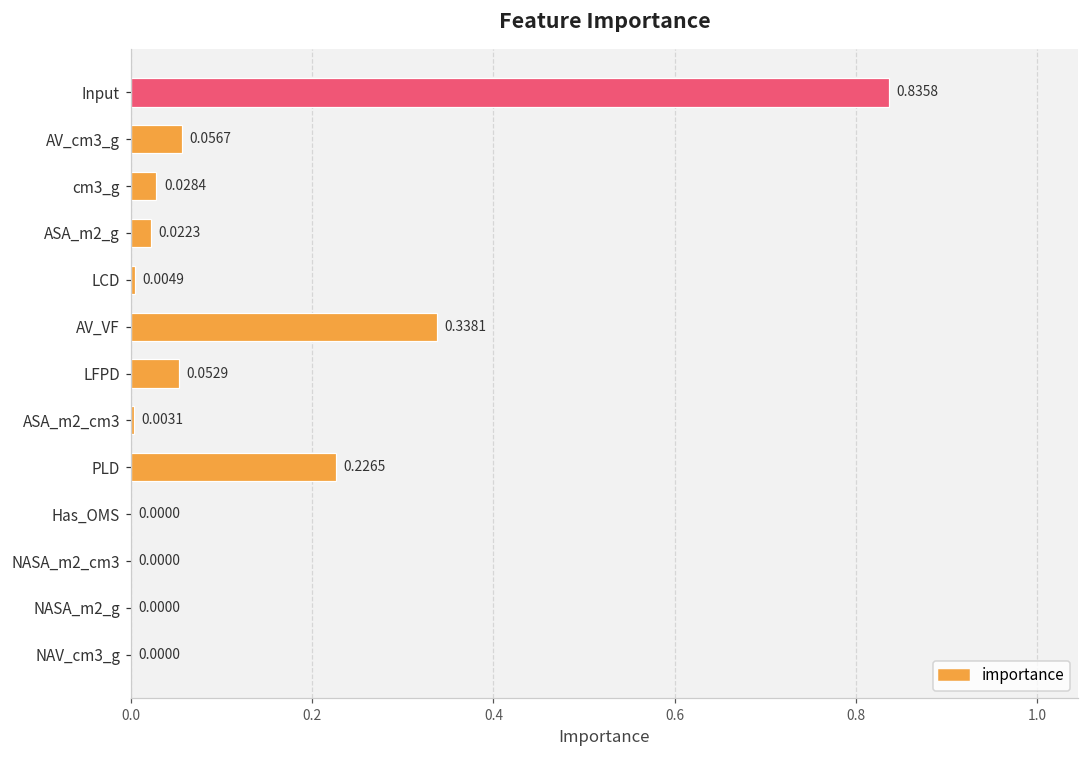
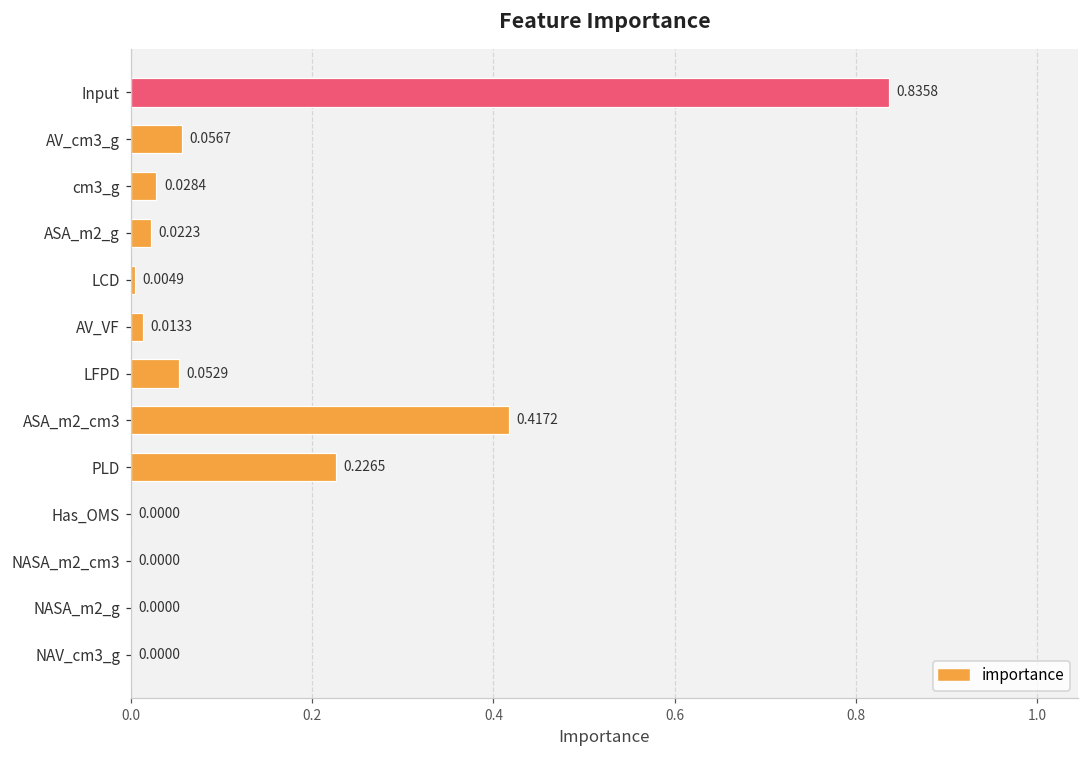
  {
    "Input": 0.8358,
    "AV_cm3_g": 0.0567,
    "cm3_g": 0.0284,
    "ASA_m2_g": 0.0223,
    "LCD": 0.0049,
-   "AV_VF": 0.3381,
+   "AV_VF": 0.0133,
    "LFPD": 0.0529,
-   "ASA_m2_cm3": 0.0031,
+   "ASA_m2_cm3": 0.4172,
    "PLD": 0.2265,
    "Has_OMS": 0.0000,
    "NASA_m2_cm3": 0.0000,
    "NASA_m2_g": 0.0000,
    "NAV_cm3_g": 0.0000
  }
